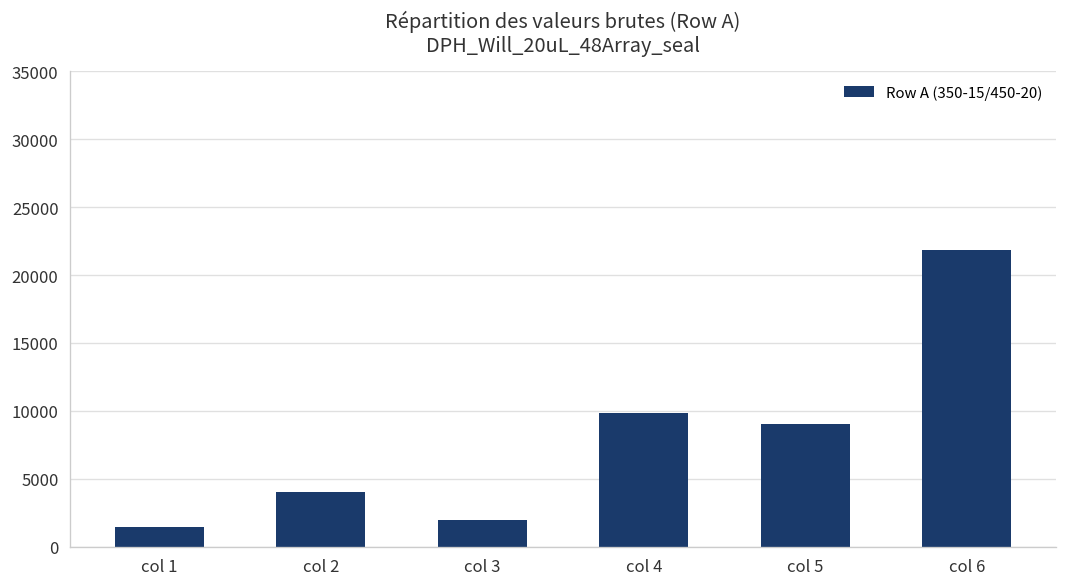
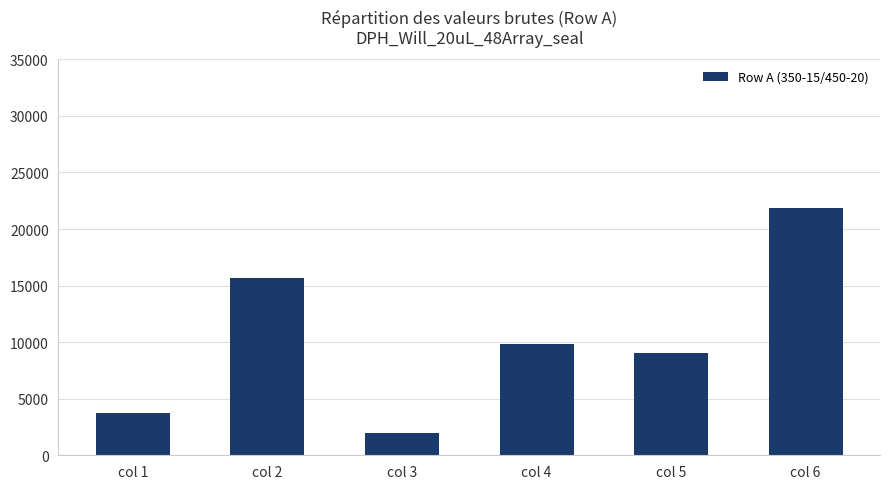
  {
-   "col 1": 1500,
-   "col 2": 4000,
+   "col 1": 3700,
+   "col 2": 15600,
    "col 3": 2000,
    "col 4": 9900,
    "col 5": 9100,
    "col 6": 21900
  }
